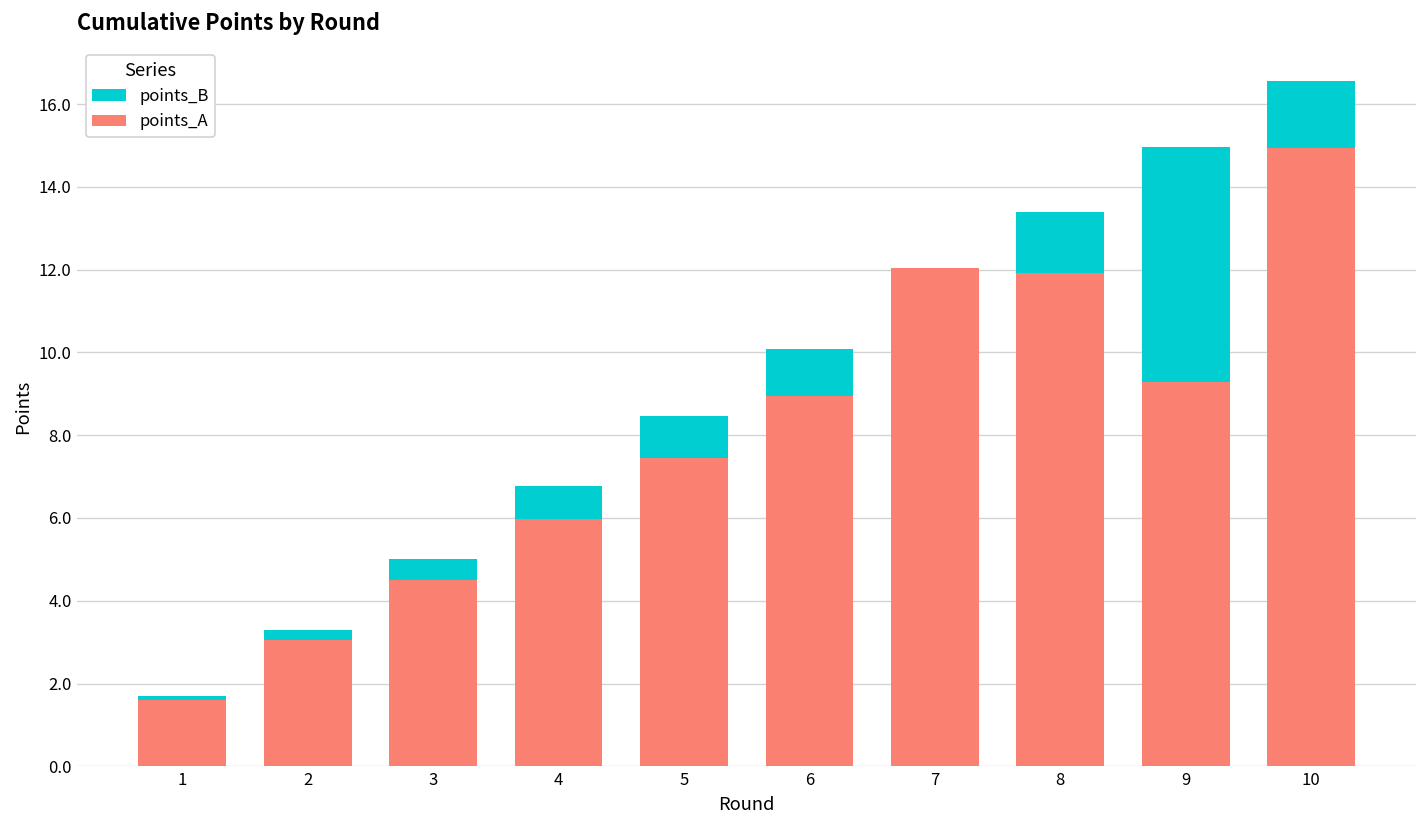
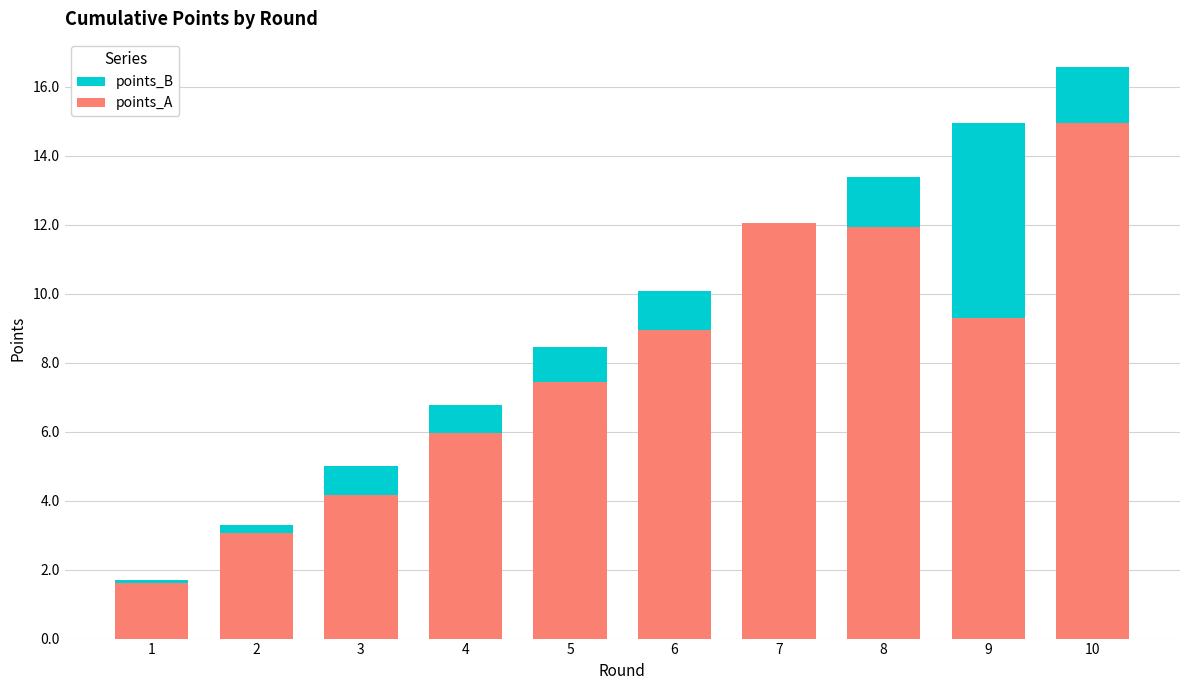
  {
    "points_B": {
      "1": 1.7,
      "2": 3.3,
      "3": 5.0,
      "4": 6.8,
      "5": 8.5,
      "6": 10.1,
      "8": 13.4,
      "9": 15.0,
      "10": 16.6
    },
    "points_A": {
-     "3": 4.5,
+     "3": 4.2,
      "7": 12.0
    }
  }
